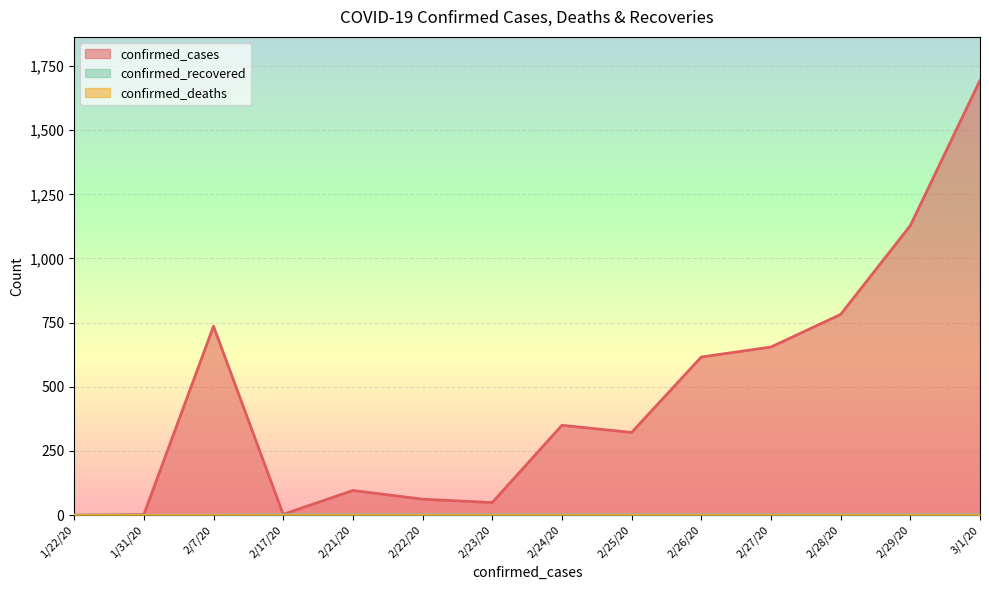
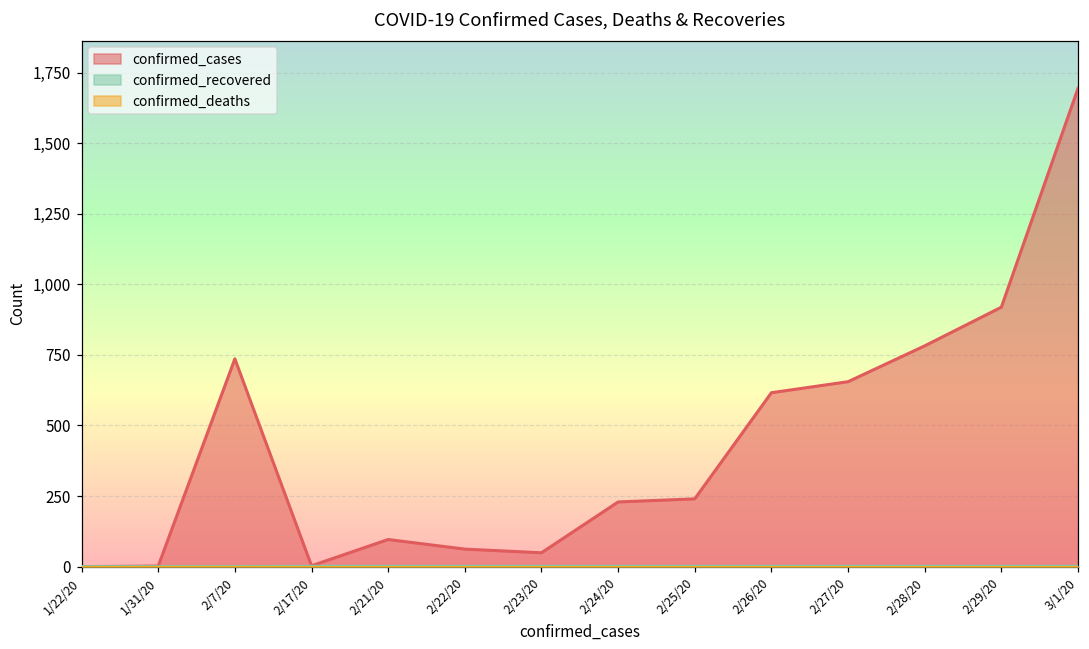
  {
    "confirmed_cases": {
      "2/7/20": "740",
      "2/21/20": "100",
      "2/22/20": "60",
      "2/23/20": "50",
-     "2/24/20": "350",
-     "2/25/20": "320",
+     "2/24/20": "230",
+     "2/25/20": "240",
      "2/26/20": "620",
      "2/27/20": "660",
      "2/28/20": "780",
-     "2/29/20": "1,130",
+     "2/29/20": "920",
      "3/1/20": "1,690"
    },
    "confirmed_deaths": {
      "2/7/20": "0",
      "2/21/20": "0",
      "2/22/20": "0",
      "2/23/20": "0",
      "2/24/20": "0",
      "2/25/20": "0",
      "2/26/20": "0",
      "2/27/20": "0",
      "2/28/20": "0",
      "2/29/20": "0",
      "3/1/20": "0"
    }
  }
